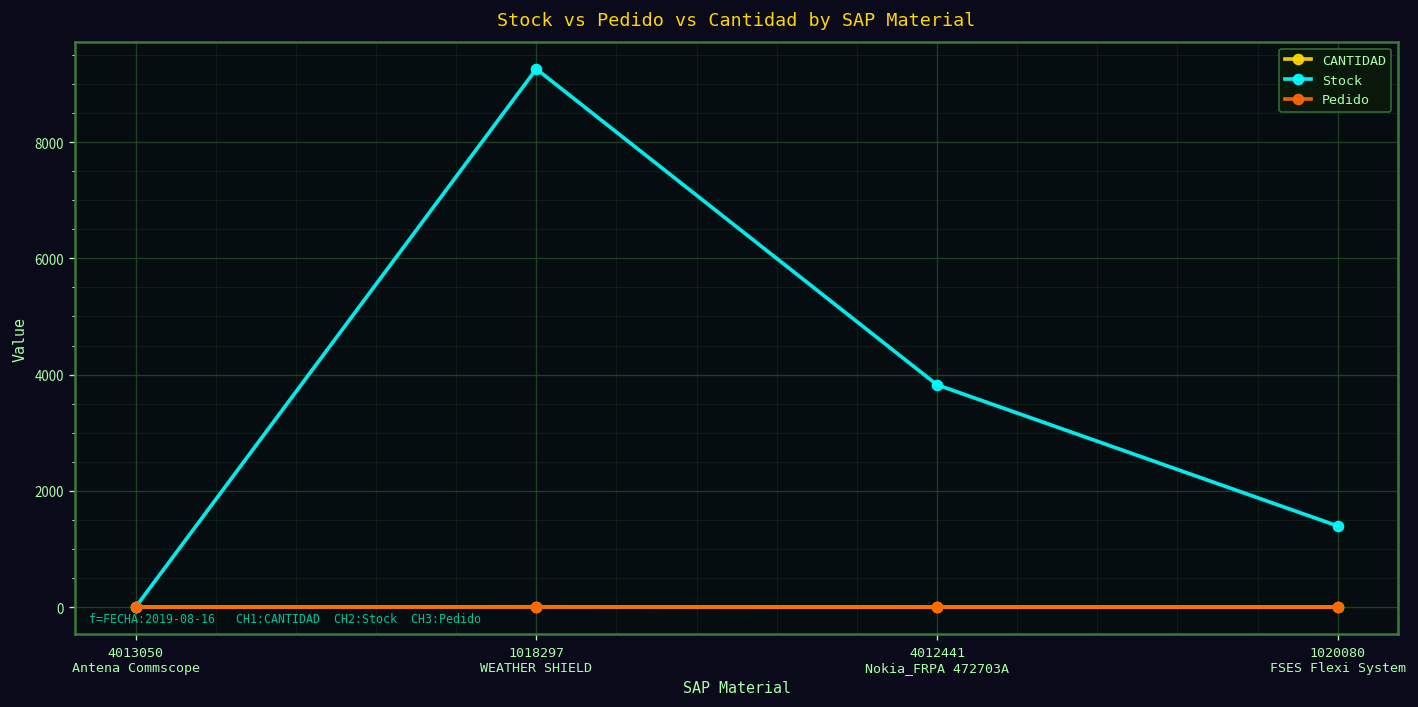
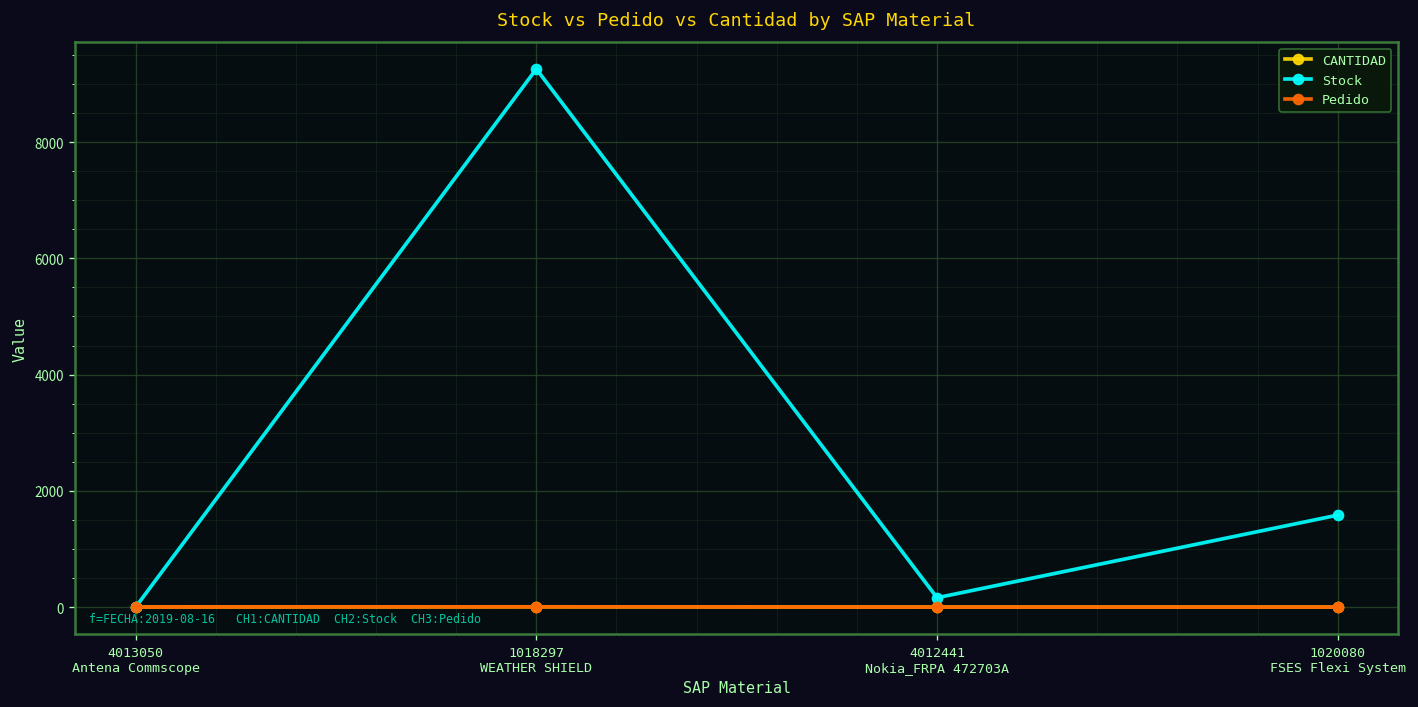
  {
    "Pedido": {
      "1018297 WEATHER SHIELD": 0,
      "4012441 Nokia_FRPA 472703A": 0,
      "1020080 FSES Flexi System": 0
    },
    "Stock": {
      "1018297 WEATHER SHIELD": 9300,
-     "4012441 Nokia_FRPA 472703A": 3800,
-     "1020080 FSES Flexi System": 1400
+     "4012441 Nokia_FRPA 472703A": 200,
+     "1020080 FSES Flexi System": 1600
    }
  }
